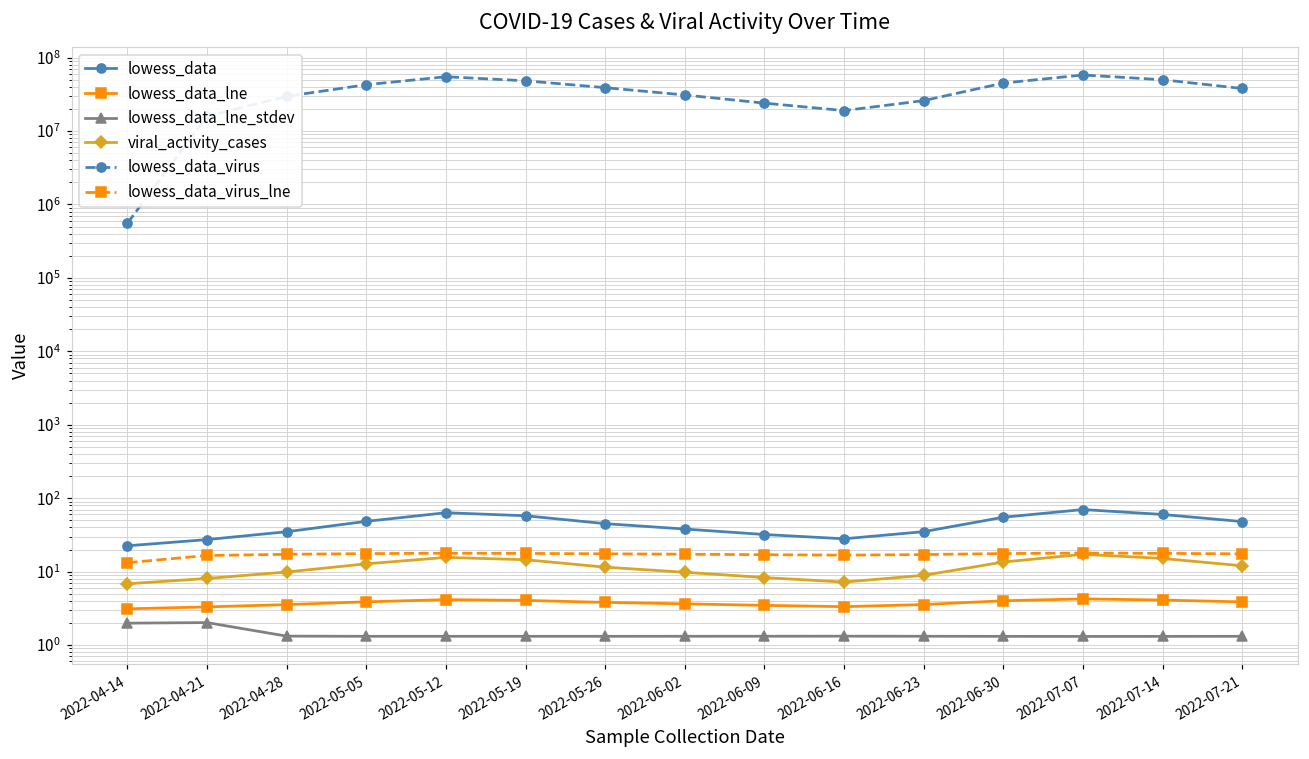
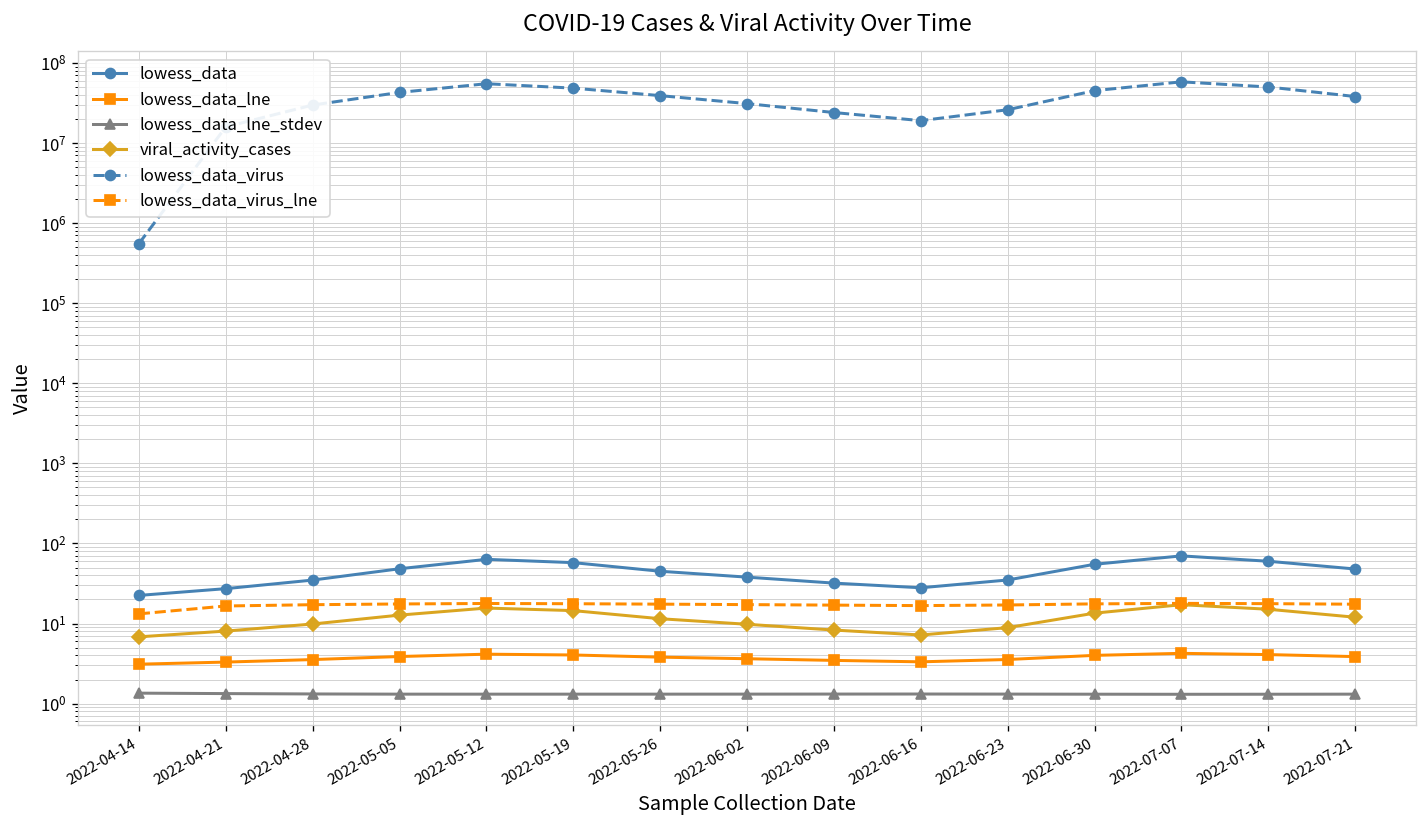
  {
    "lowess_data_lne_stdev": {
-     "2022-04-14": 2.0,
-     "2022-04-21": 2.0,
+     "2022-04-14": 1.4,
+     "2022-04-21": 1.3,
      "2022-04-28": 1.3,
      "2022-05-05": 1.3,
      "2022-05-12": 1.3,
      "2022-05-19": 1.3,
      "2022-05-26": 1.3,
      "2022-06-02": 1.3,
      "2022-06-09": 1.3,
      "2022-06-16": 1.3,
      "2022-06-23": 1.3,
      "2022-06-30": 1.3,
      "2022-07-07": 1.3,
      "2022-07-14": 1.3,
      "2022-07-21": 1.3
    }
  }
